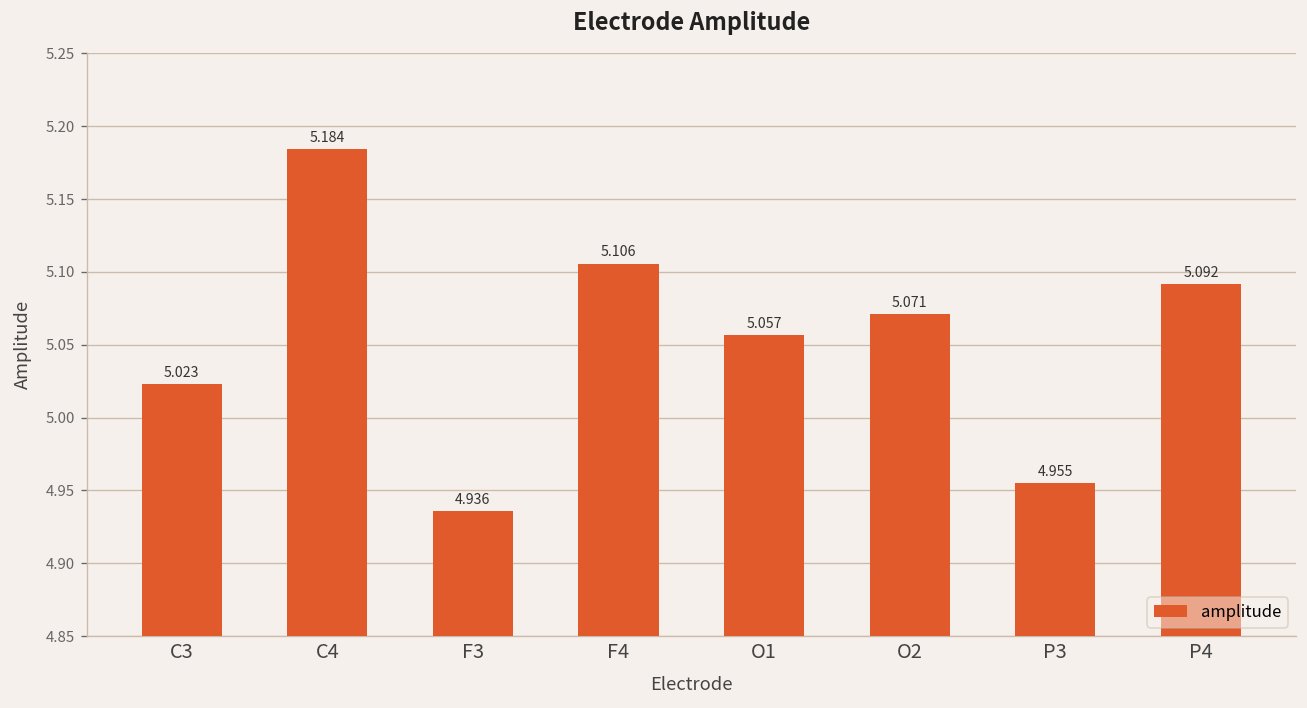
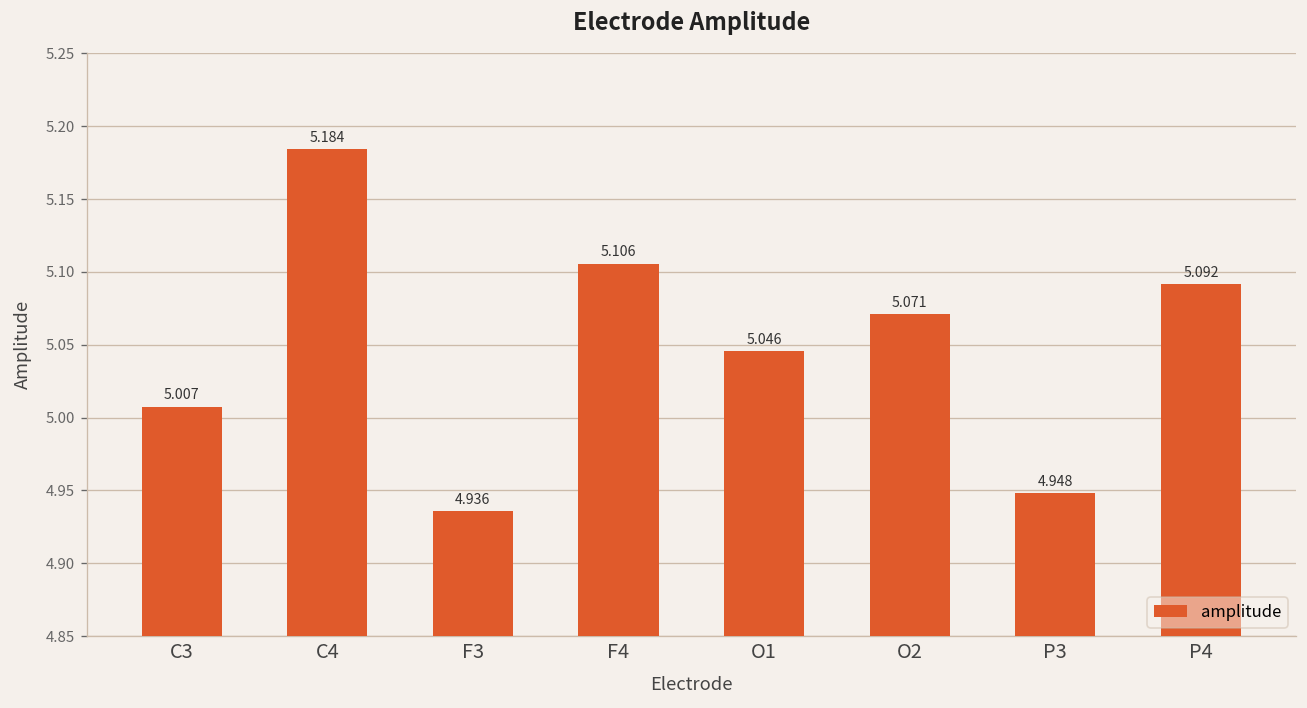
  {
-   "C3": 5.023,
+   "C3": 5.007,
    "C4": 5.184,
    "F3": 4.936,
    "F4": 5.106,
-   "O1": 5.057,
+   "O1": 5.046,
    "O2": 5.071,
-   "P3": 4.955,
+   "P3": 4.948,
    "P4": 5.092
  }
